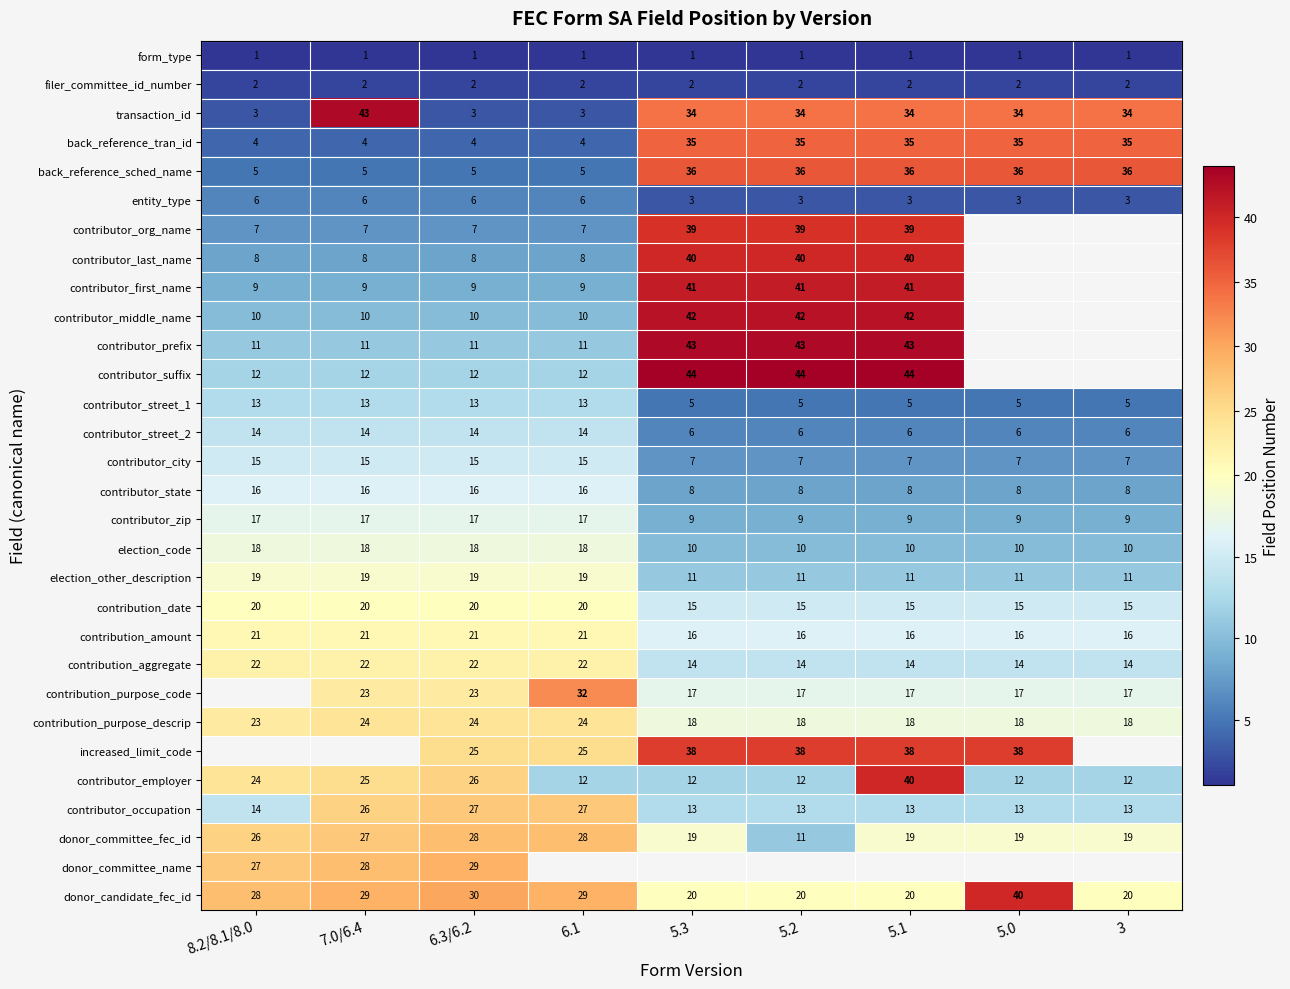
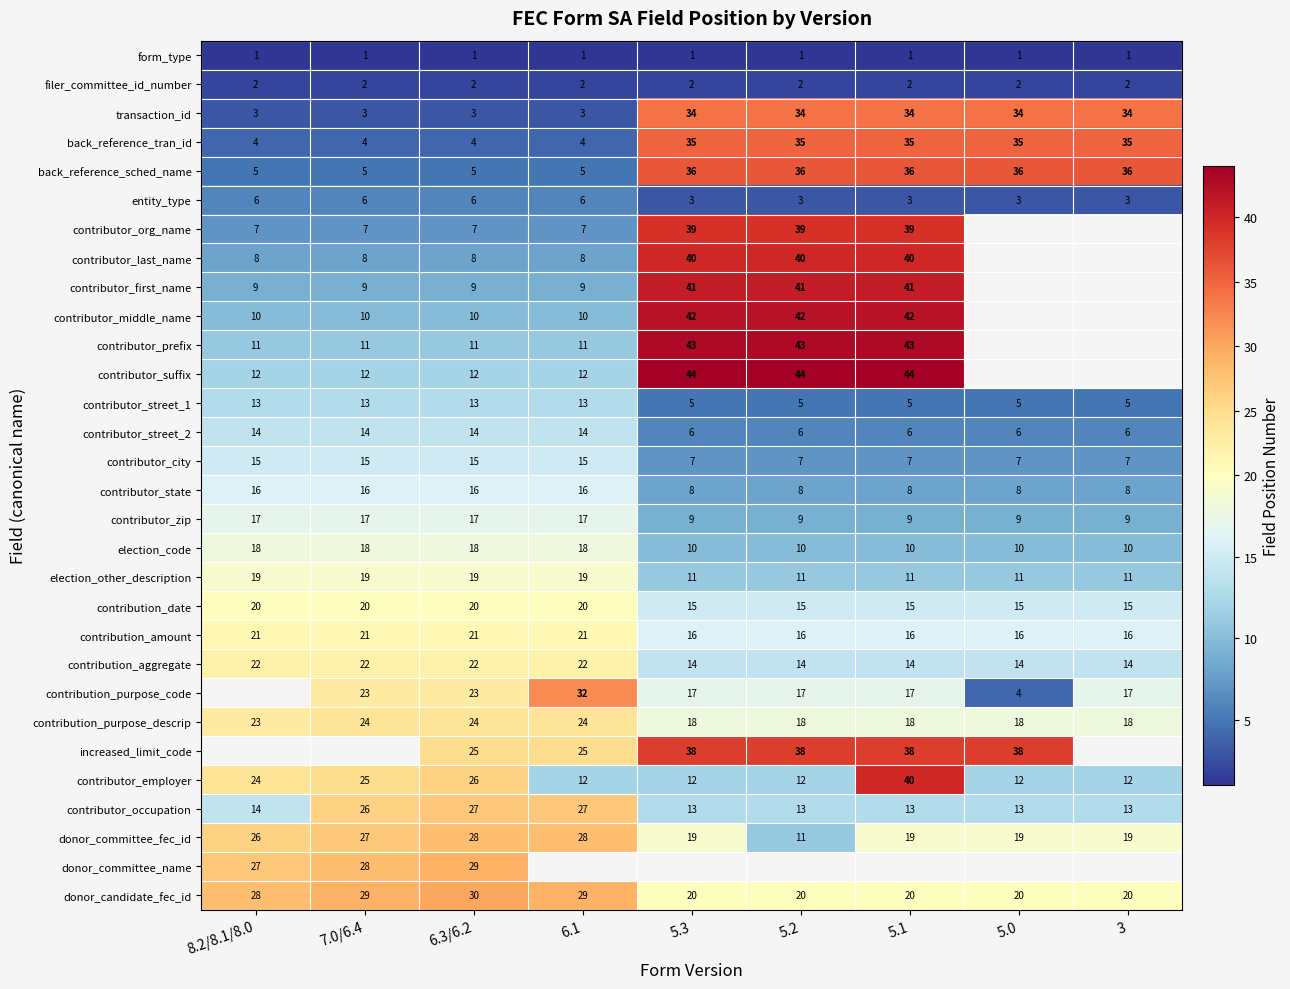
  {
    "transaction_id": {
      "8.2/8.1/8.0": 3,
-     "7.0/6.4": 43,
+     "7.0/6.4": 3,
      "6.3/6.2": 3,
      "6.1": 3,
      "5.3": 34,
      "5.2": 34,
      "5.1": 34,
      "5.0": 34,
      "3": 34
    },
    "contribution_purpose_code": {
      "7.0/6.4": 23,
      "6.3/6.2": 23,
      "6.1": 32,
      "5.3": 17,
      "5.2": 17,
      "5.1": 17,
-     "5.0": 17,
+     "5.0": 4,
      "3": 17
    },
    "donor_candidate_fec_id": {
      "8.2/8.1/8.0": 28,
      "7.0/6.4": 29,
      "6.3/6.2": 30,
      "6.1": 29,
      "5.3": 20,
      "5.2": 20,
      "5.1": 20,
-     "5.0": 40,
+     "5.0": 20,
      "3": 20
    }
  }
